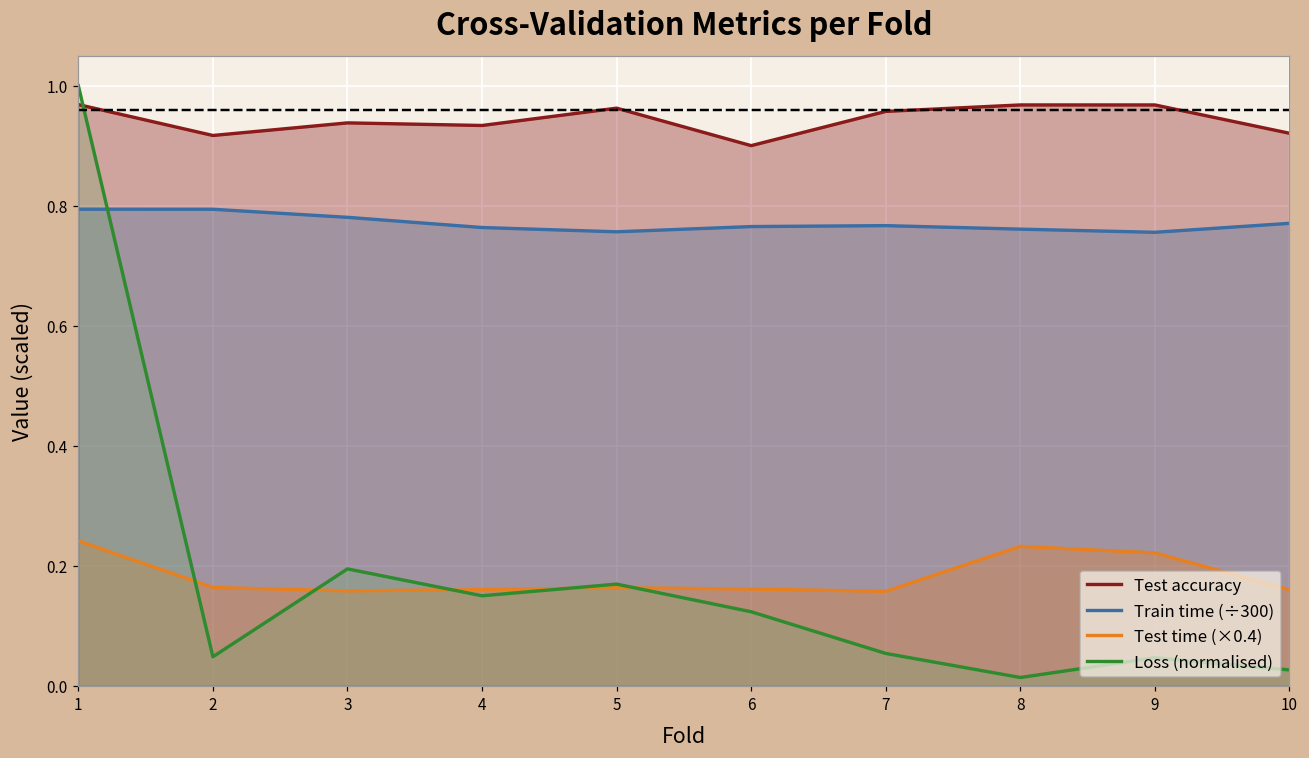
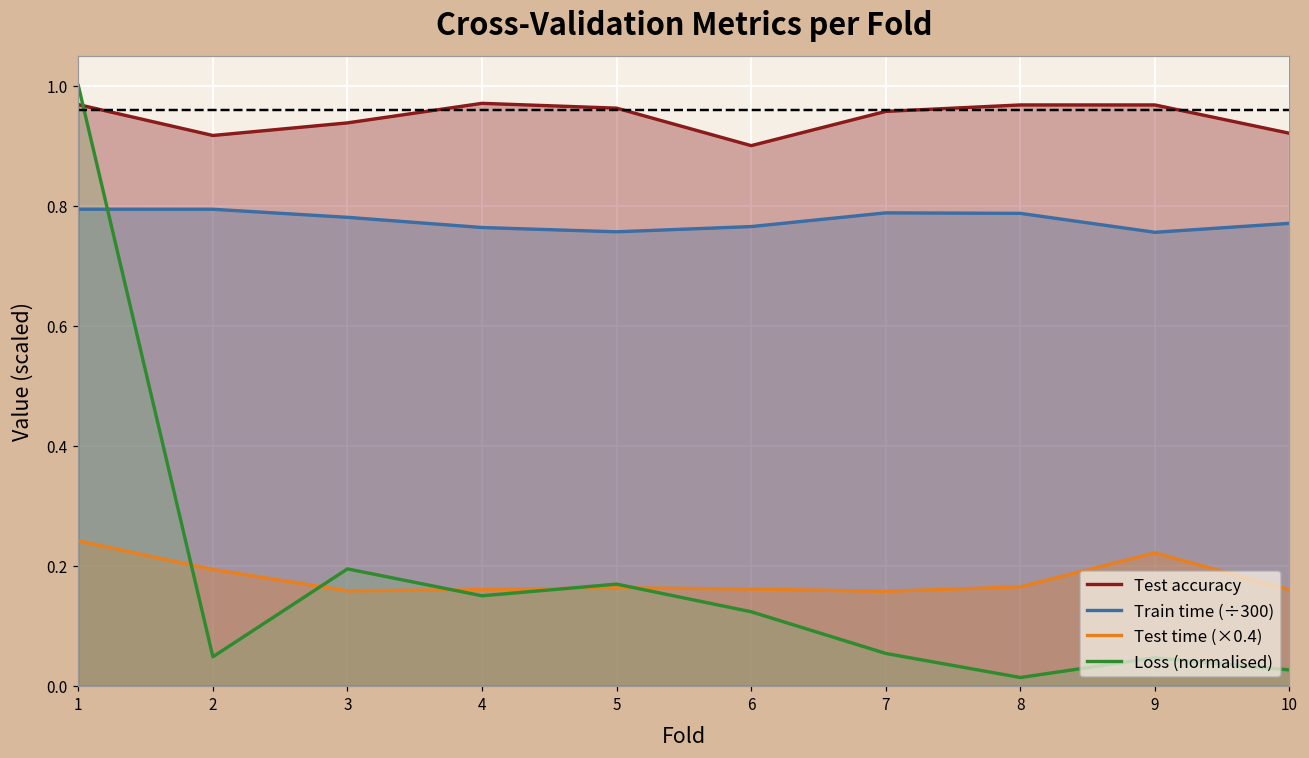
  {
    "Test accuracy": {
      "1": 0.97,
      "2": 0.92,
      "3": 0.94,
-     "4": 0.93,
+     "4": 0.97,
      "5": 0.96,
      "6": 0.90,
      "7": 0.96,
      "8": 0.97,
      "9": 0.97,
      "10": 0.92
    },
    "Train time (÷300)": {
      "1": 0.79,
      "2": 0.79,
      "3": 0.78,
      "4": 0.76,
      "5": 0.76,
      "6": 0.77,
-     "7": 0.77,
-     "8": 0.76,
+     "7": 0.79,
+     "8": 0.79,
      "9": 0.76,
      "10": 0.77
    },
    "Test time (×0.4)": {
      "1": 0.24,
-     "2": 0.16,
+     "2": 0.19,
      "3": 0.16,
      "4": 0.16,
      "5": 0.16,
      "6": 0.16,
      "7": 0.16,
-     "8": 0.23,
+     "8": 0.16,
      "9": 0.22,
      "10": 0.16
    },
    "Loss (normalised)": {
      "1": 1.00,
      "2": 0.05,
      "3": 0.19,
      "4": 0.15,
      "5": 0.17,
      "6": 0.12,
      "7": 0.05,
      "8": 0.01,
      "10": 0.03
    }
  }
